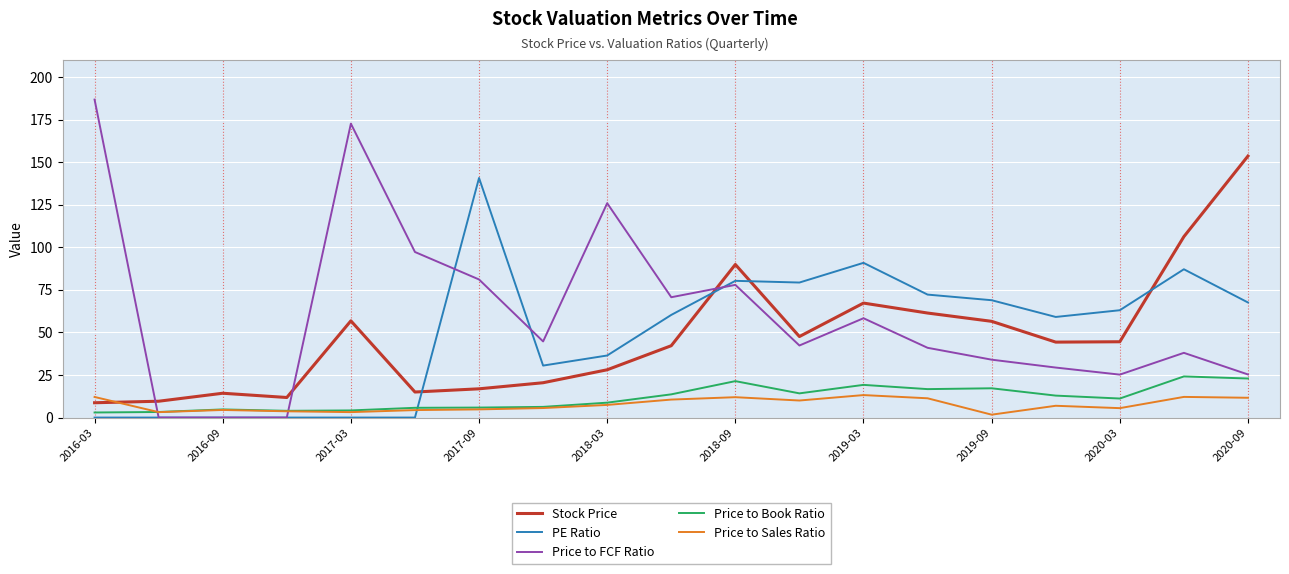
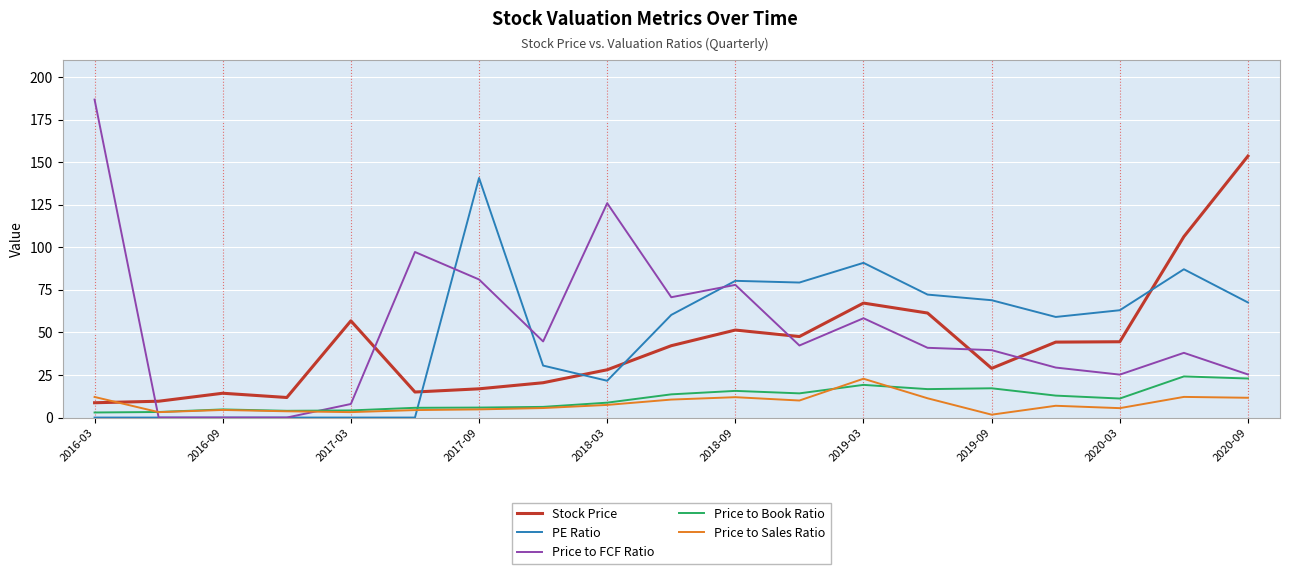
  {
    "Stock Price": {
      "2016-03": 9,
      "2016-09": 14,
      "2017-03": 57,
      "2017-09": 17,
      "2018-03": 28,
-     "2018-09": 90,
+     "2018-09": 51,
      "2019-03": 67,
-     "2019-09": 57,
+     "2019-09": 29,
      "2020-03": 45,
      "2020-09": 154
    },
    "PE Ratio": {
      "2016-03": 0,
      "2017-03": 0,
      "2017-09": 141,
-     "2018-03": 36,
+     "2018-03": 22,
      "2018-09": 80,
      "2019-03": 91,
      "2019-09": 69,
      "2020-03": 63,
      "2020-09": 68
    },
    "Price to FCF Ratio": {
      "2016-03": 187,
-     "2017-03": 173,
+     "2017-03": 8,
      "2017-09": 81,
      "2018-03": 126,
      "2018-09": 78,
      "2019-03": 58,
-     "2019-09": 34,
+     "2019-09": 40,
      "2020-03": 25,
      "2020-09": 25
    },
    "Price to Book Ratio": {
      "2016-03": 3,
-     "2018-09": 21,
+     "2018-09": 16,
      "2019-03": 19,
      "2019-09": 17,
      "2020-03": 11,
      "2020-09": 23
    },
    "Price to Sales Ratio": {
      "2016-03": 12,
      "2018-09": 12,
-     "2019-03": 13,
+     "2019-03": 23,
      "2019-09": 2,
      "2020-03": 6,
      "2020-09": 12
    }
  }
